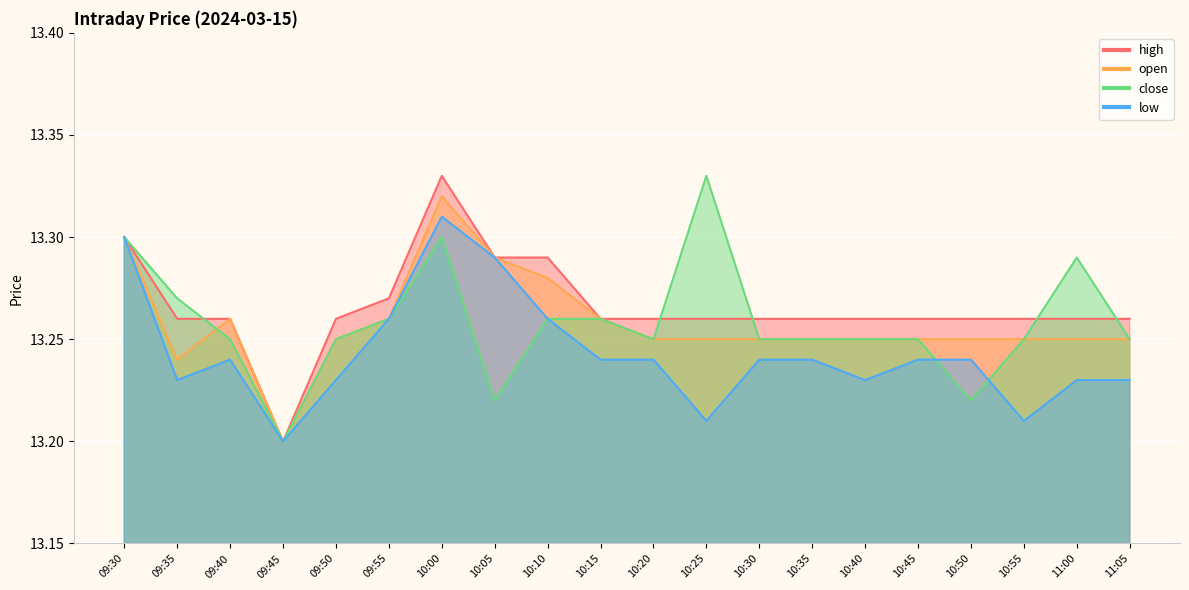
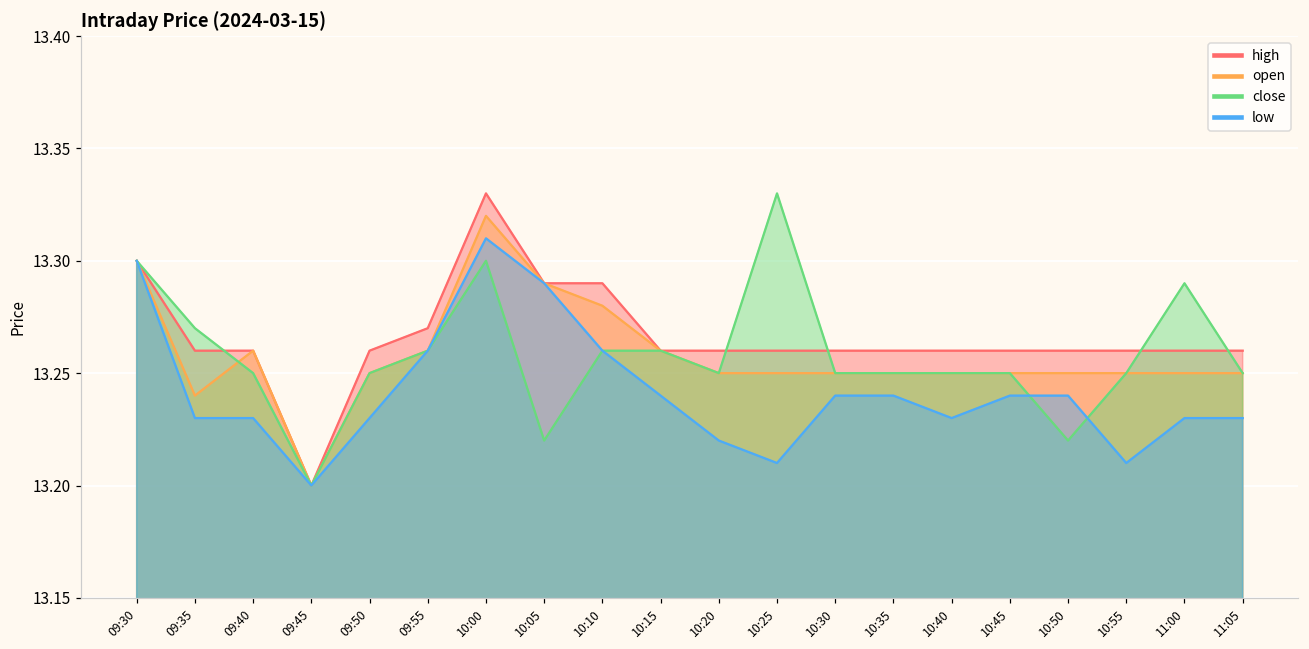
  {
    "close": {
      "09:35": 13.27,
      "09:40": 13.25,
      "10:00": 13.30,
      "10:05": 13.22,
      "10:25": 13.33,
      "10:50": 13.22,
      "11:00": 13.29
    },
    "low": {
      "09:35": 13.23,
-     "09:40": 13.24,
+     "09:40": 13.23,
      "09:50": 13.23,
      "10:00": 13.31,
      "10:15": 13.24,
-     "10:20": 13.24,
+     "10:20": 13.22,
      "10:25": 13.21,
      "10:30": 13.24,
      "10:35": 13.24,
      "10:40": 13.23,
      "10:45": 13.24,
      "10:50": 13.24,
      "10:55": 13.21,
      "11:00": 13.23,
      "11:05": 13.23
    }
  }
